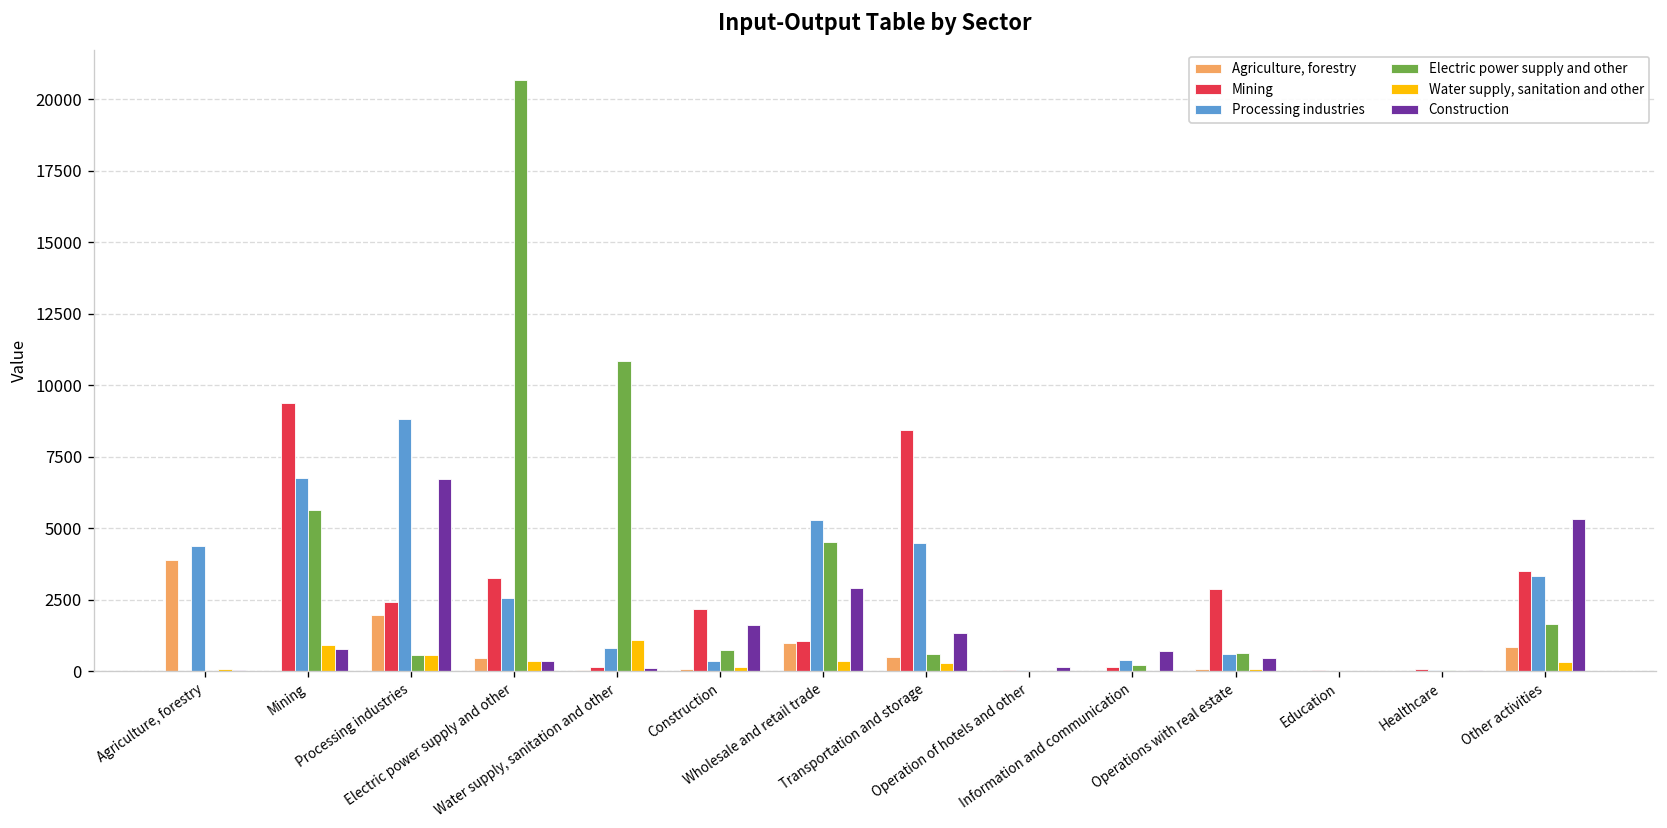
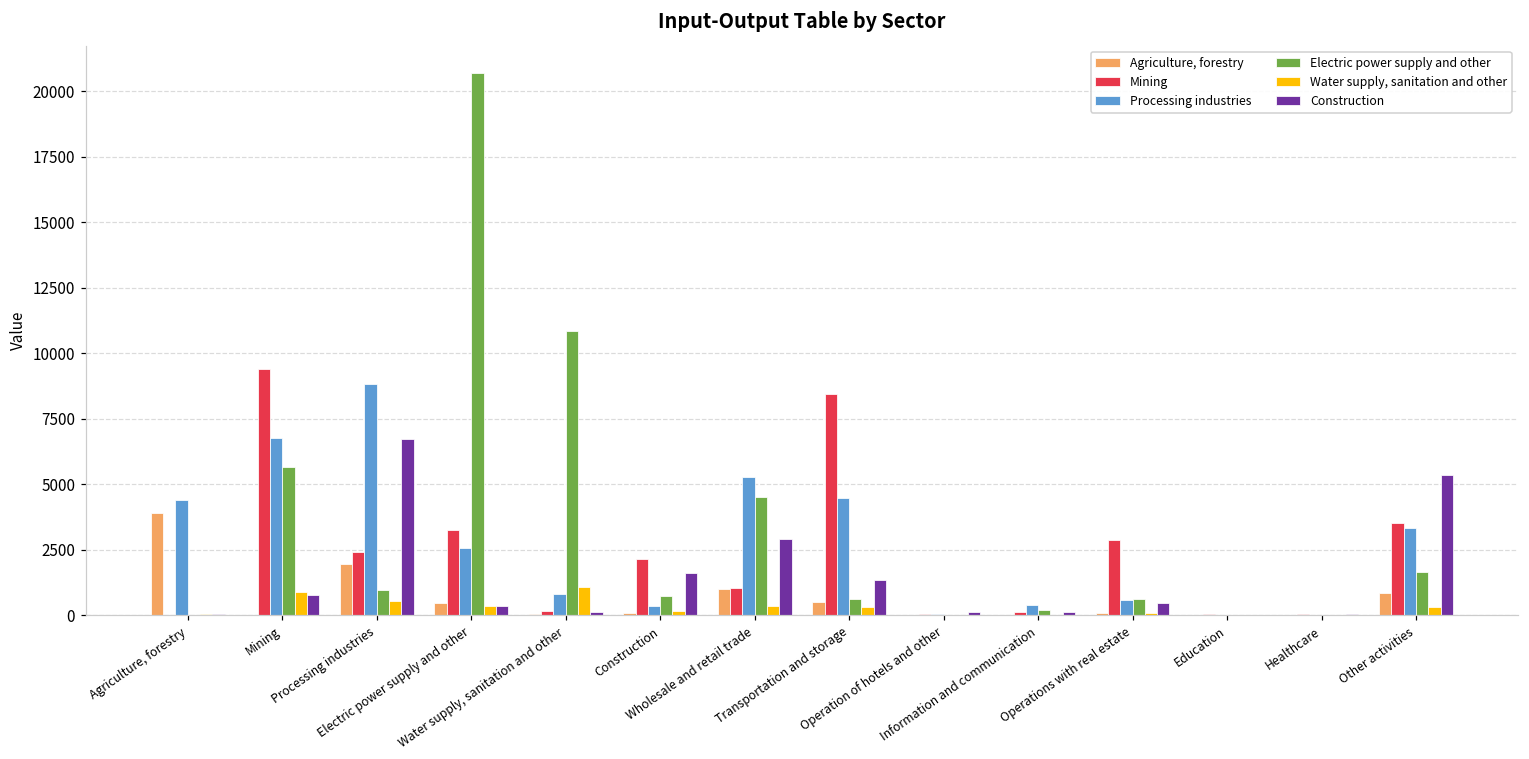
  {
    "Agriculture, forestry": {
      "Agriculture, forestry": 3900,
      "Processing industries": 2000,
      "Electric power supply and other": 500,
      "Wholesale and retail trade": 1000,
      "Transportation and storage": 500,
      "Other activities": 800
    },
    "Mining": {
      "Mining": 9400,
      "Processing industries": 2400,
      "Electric power supply and other": 3300,
      "Water supply, sanitation and other": 100,
      "Construction": 2200,
      "Wholesale and retail trade": 1000,
      "Transportation and storage": 8400,
      "Information and communication": 100,
      "Operations with real estate": 2900,
      "Other activities": 3500
    },
    "Processing industries": {
      "Agriculture, forestry": 4400,
      "Mining": 6800,
      "Processing industries": 8800,
      "Electric power supply and other": 2500,
      "Water supply, sanitation and other": 800,
      "Construction": 400,
      "Wholesale and retail trade": 5300,
      "Transportation and storage": 4500,
      "Information and communication": 400,
      "Operations with real estate": 600,
      "Other activities": 3300
    },
    "Electric power supply and other": {
      "Mining": 5600,
-     "Processing industries": 600,
+     "Processing industries": 1000,
      "Electric power supply and other": 20700,
      "Water supply, sanitation and other": 10800,
      "Construction": 700,
      "Wholesale and retail trade": 4500,
      "Transportation and storage": 600,
      "Information and communication": 200,
      "Operations with real estate": 600,
      "Other activities": 1700
    },
    "Water supply, sanitation and other": {
      "Mining": 900,
      "Processing industries": 600,
      "Electric power supply and other": 300,
      "Water supply, sanitation and other": 1100,
      "Construction": 100,
      "Wholesale and retail trade": 400,
      "Transportation and storage": 300,
      "Other activities": 300
    },
    "Construction": {
      "Mining": 800,
      "Processing industries": 6700,
      "Electric power supply and other": 300,
      "Construction": 1600,
      "Wholesale and retail trade": 2900,
      "Transportation and storage": 1300,
      "Operation of hotels and other": 100,
-     "Information and communication": 700,
+     "Information and communication": 100,
      "Operations with real estate": 500,
      "Other activities": 5300
    }
  }
